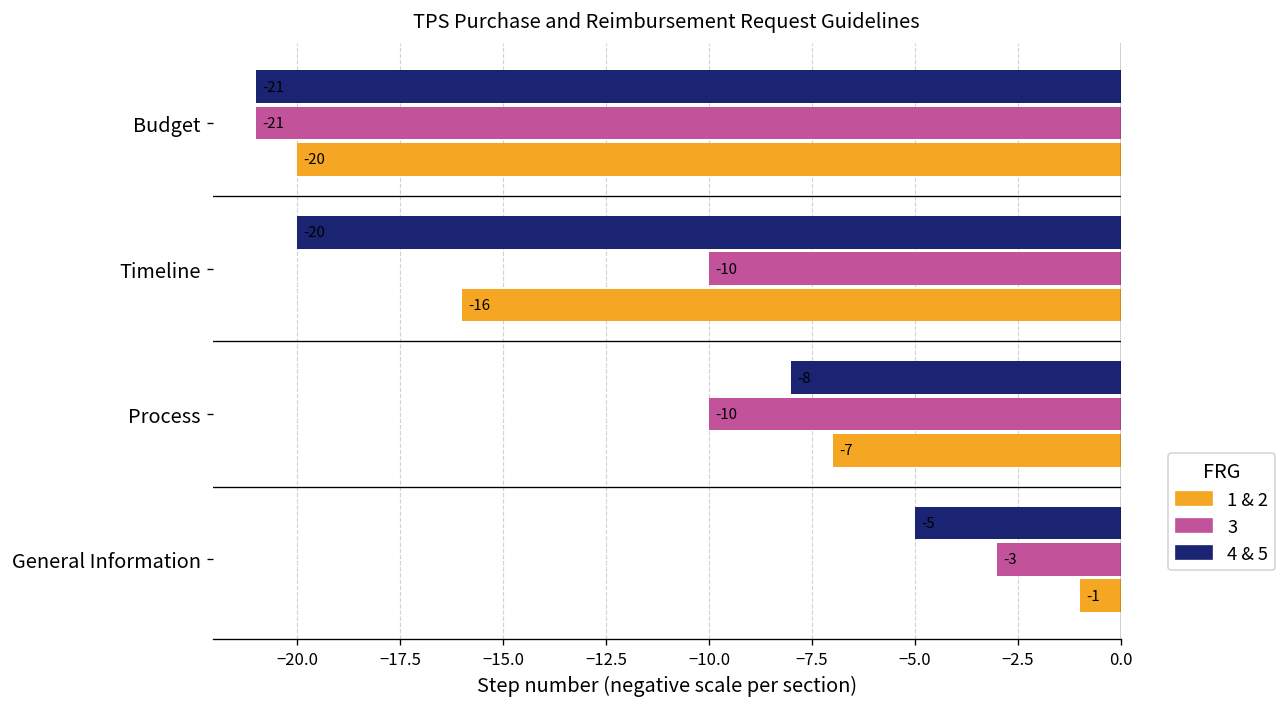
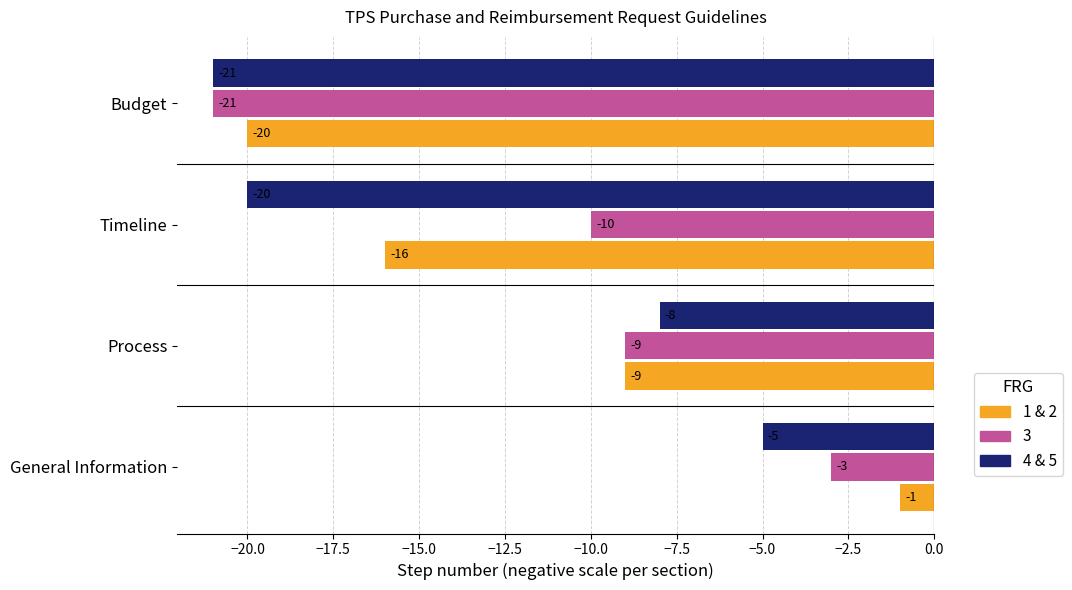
  {
    "1 & 2": {
      "Budget": -20,
      "Timeline": -16,
-     "Process": -7,
+     "Process": -9,
      "General Information": -1
    },
    "3": {
      "Budget": -21,
      "Timeline": -10,
-     "Process": -10,
+     "Process": -9,
      "General Information": -3
    },
    "4 & 5": {
      "Budget": -21,
      "Timeline": -20,
      "Process": -8,
      "General Information": -5
    }
  }
